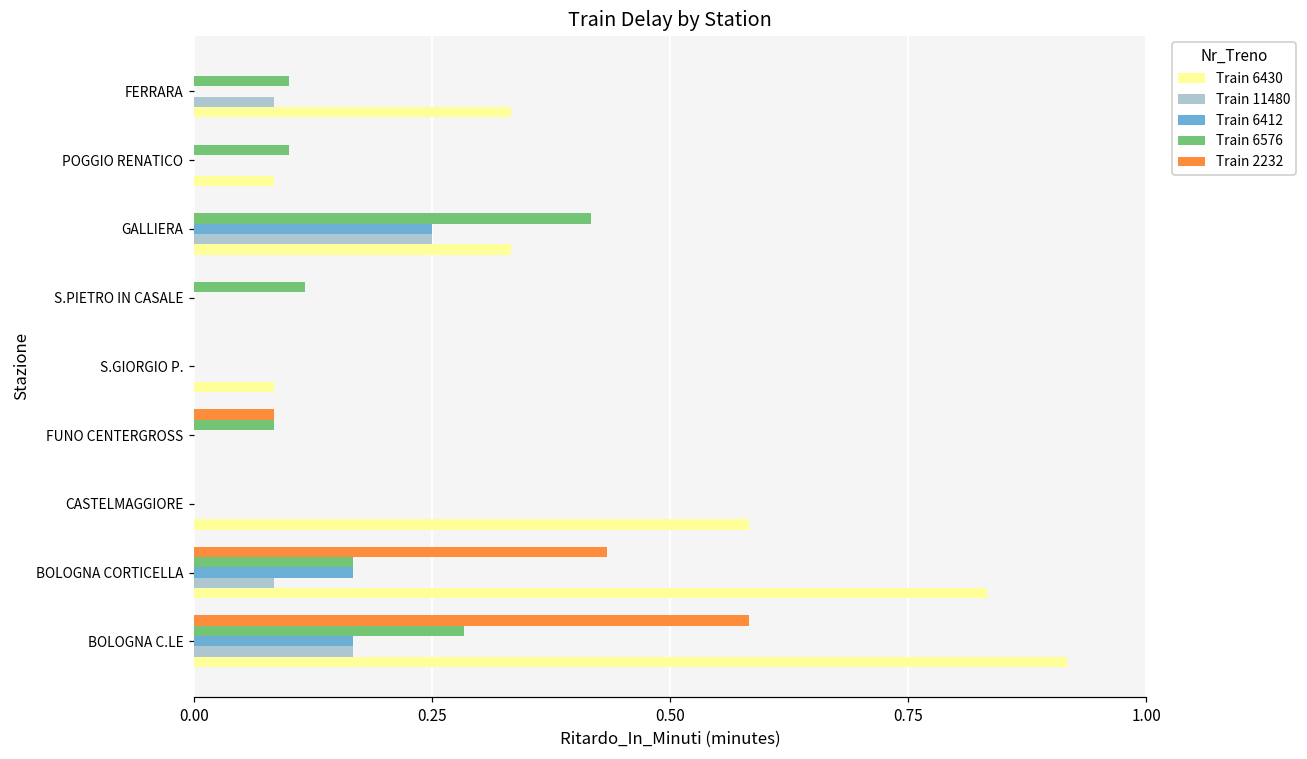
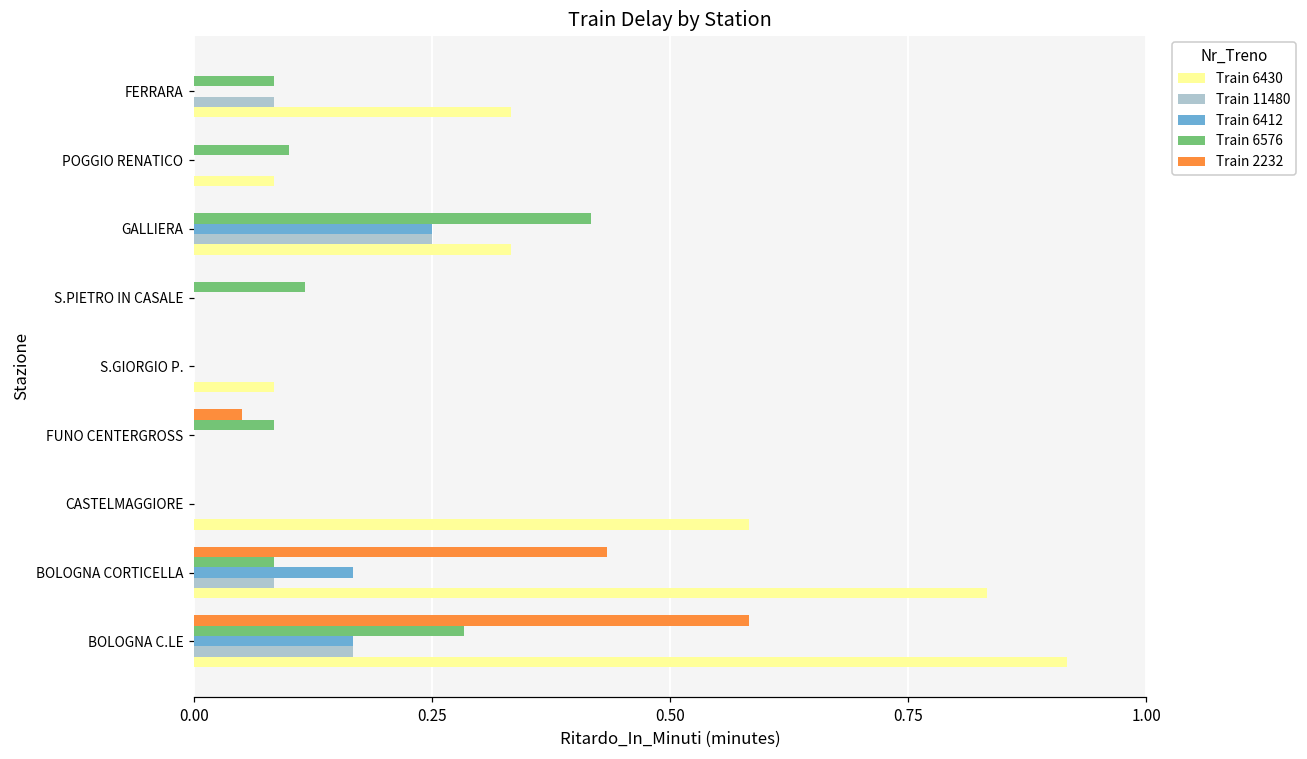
  {
    "Train 6430": {
      "FERRARA": 0.33,
      "POGGIO RENATICO": 0.08,
      "GALLIERA": 0.33,
      "S.PIETRO IN CASALE": 0.00,
      "S.GIORGIO P.": 0.08,
      "FUNO CENTERGROSS": 0.00,
      "CASTELMAGGIORE": 0.58,
      "BOLOGNA CORTICELLA": 0.83,
      "BOLOGNA C.LE": 0.92
    },
    "Train 11480": {
      "FERRARA": 0.08,
      "POGGIO RENATICO": 0.00,
      "GALLIERA": 0.25,
      "S.PIETRO IN CASALE": 0.00,
      "S.GIORGIO P.": 0.00,
      "FUNO CENTERGROSS": 0.00,
      "CASTELMAGGIORE": 0.00,
      "BOLOGNA CORTICELLA": 0.08,
      "BOLOGNA C.LE": 0.17
    },
    "Train 6412": {
      "FERRARA": 0.00,
      "POGGIO RENATICO": 0.00,
      "GALLIERA": 0.25,
      "S.PIETRO IN CASALE": 0.00,
      "S.GIORGIO P.": 0.00,
      "FUNO CENTERGROSS": 0.00,
      "CASTELMAGGIORE": 0.00,
      "BOLOGNA CORTICELLA": 0.17,
      "BOLOGNA C.LE": 0.17
    },
    "Train 6576": {
-     "FERRARA": 0.10,
+     "FERRARA": 0.08,
      "POGGIO RENATICO": 0.10,
      "GALLIERA": 0.42,
      "S.PIETRO IN CASALE": 0.12,
      "S.GIORGIO P.": 0.00,
      "FUNO CENTERGROSS": 0.08,
      "CASTELMAGGIORE": 0.00,
-     "BOLOGNA CORTICELLA": 0.17,
+     "BOLOGNA CORTICELLA": 0.08,
      "BOLOGNA C.LE": 0.28
    },
    "Train 2232": {
      "FERRARA": 0.00,
      "POGGIO RENATICO": 0.00,
      "GALLIERA": 0.00,
      "S.PIETRO IN CASALE": 0.00,
      "S.GIORGIO P.": 0.00,
-     "FUNO CENTERGROSS": 0.08,
+     "FUNO CENTERGROSS": 0.05,
      "CASTELMAGGIORE": 0.00,
      "BOLOGNA CORTICELLA": 0.43,
      "BOLOGNA C.LE": 0.58
    }
  }
